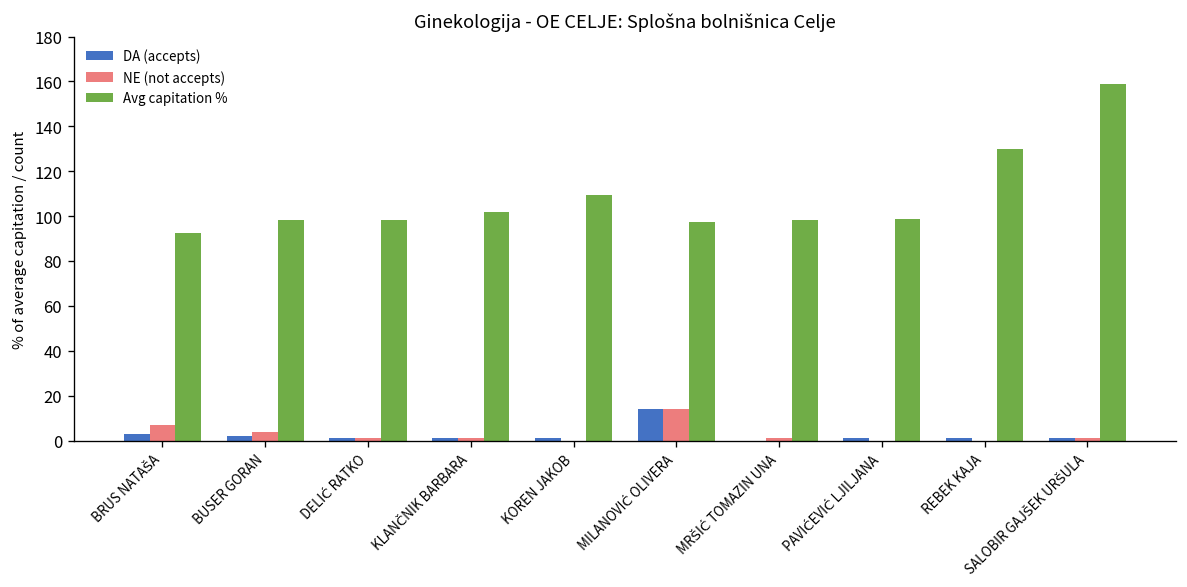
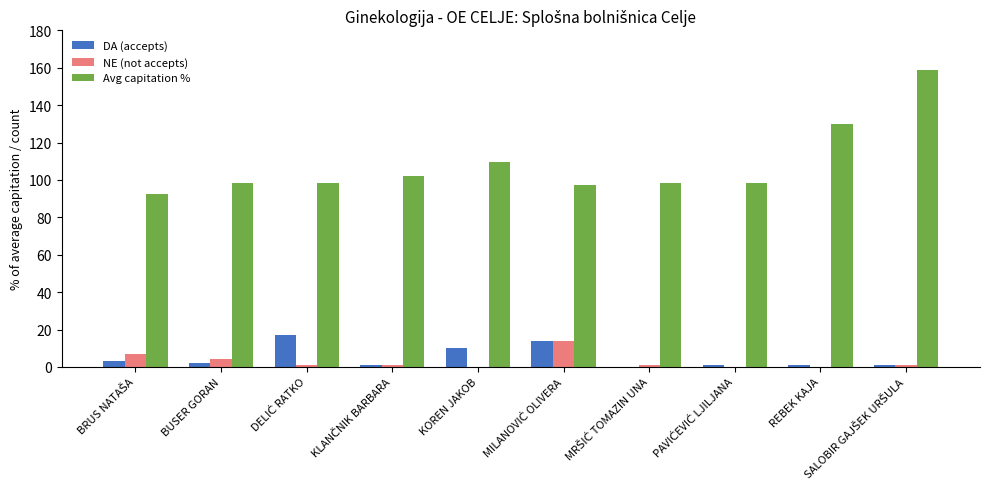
  {
    "DA (accepts)": {
      "BRUS NATAŠA": 3,
      "BUSER GORAN": 2,
-     "DELIĆ RATKO": 1,
-     "KOREN JAKOB": 1,
+     "DELIĆ RATKO": 17,
+     "KOREN JAKOB": 10,
      "MILANOVIĆ OLIVERA": 14,
      "MRŠIĆ TOMAZIN UNA": 0
    },
    "NE (not accepts)": {
      "BRUS NATAŠA": 7,
      "BUSER GORAN": 4,
      "KOREN JAKOB": 0,
      "MILANOVIĆ OLIVERA": 14,
      "PAVIĆEVIĆ LJILJANA": 0,
      "REBEK KAJA": 0
    },
    "Avg capitation %": {
      "BRUS NATAŠA": 92,
      "BUSER GORAN": 98,
      "DELIĆ RATKO": 98,
      "KLANČNIK BARBARA": 102,
      "KOREN JAKOB": 109,
      "MILANOVIĆ OLIVERA": 98,
      "MRŠIĆ TOMAZIN UNA": 98,
      "PAVIĆEVIĆ LJILJANA": 99,
      "REBEK KAJA": 130,
      "SALOBIR GAJŠEK URŠULA": 159
    }
  }
